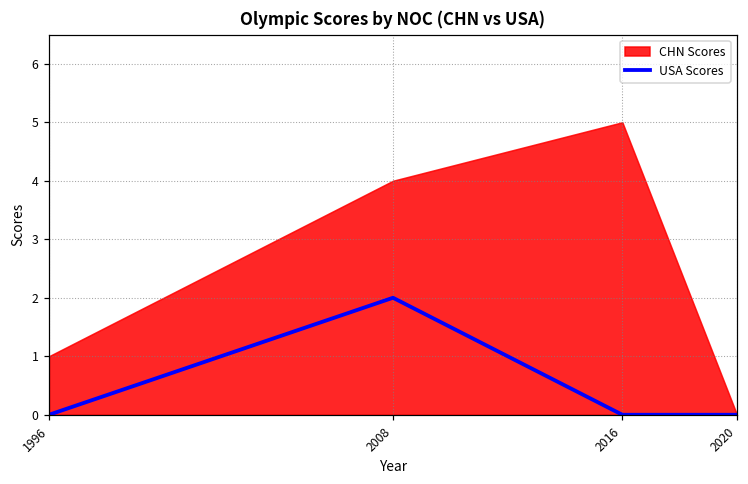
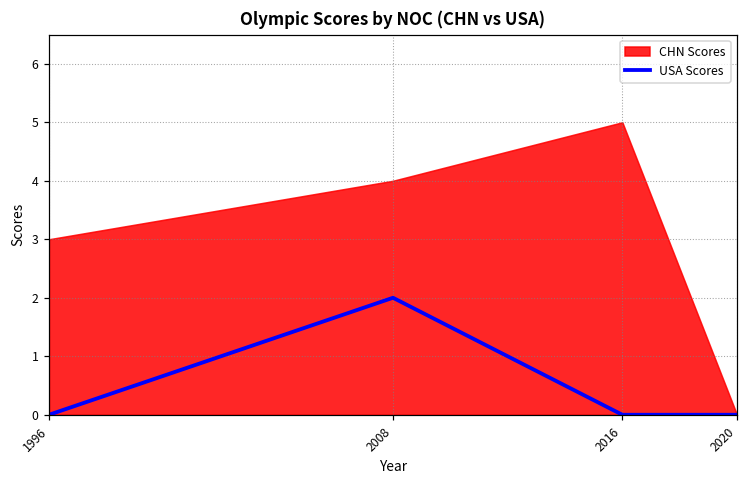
  {
    "CHN Scores": {
-     "1996": 1,
+     "1996": 3,
      "2008": 4,
      "2016": 5
    },
    "USA Scores": {
      "1996": 0,
      "2008": 2,
      "2016": 0
    }
  }
